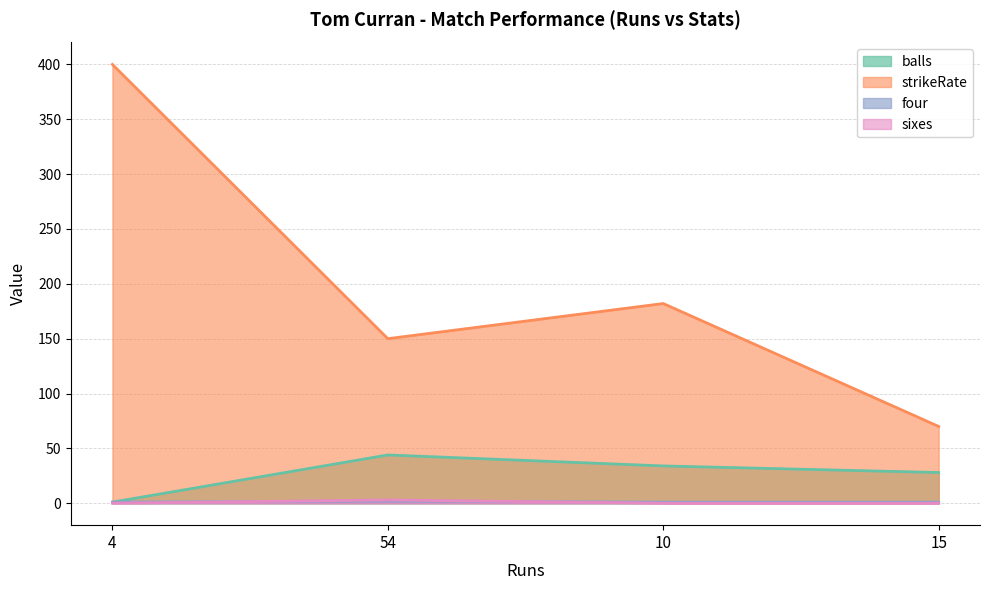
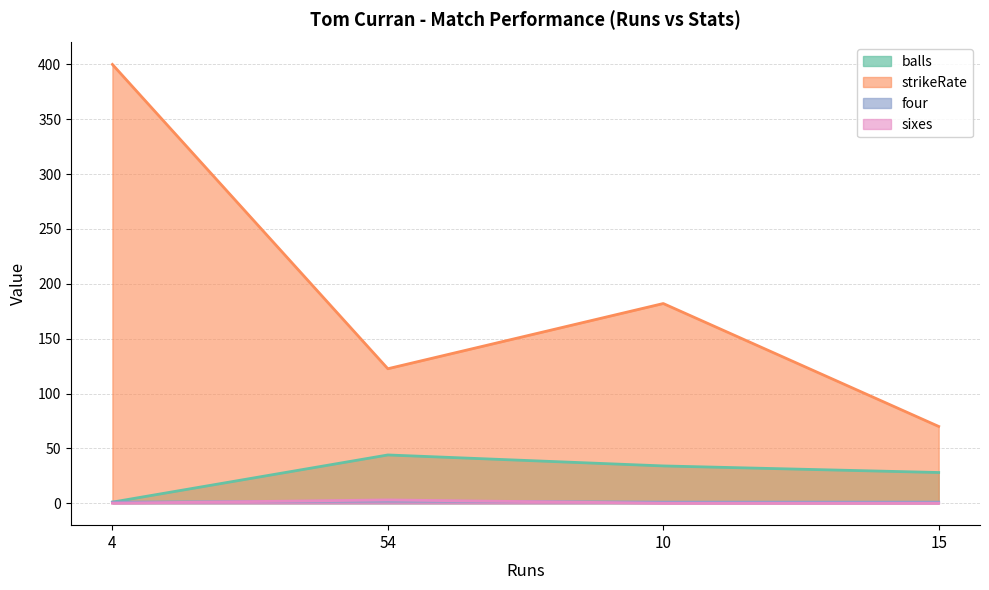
  {
    "balls": {
      "54": 44,
      "10": 34,
      "15": 28
    },
    "strikeRate": {
      "4": 400,
-     "54": 150,
+     "54": 123,
      "10": 182,
      "15": 70
    }
  }
